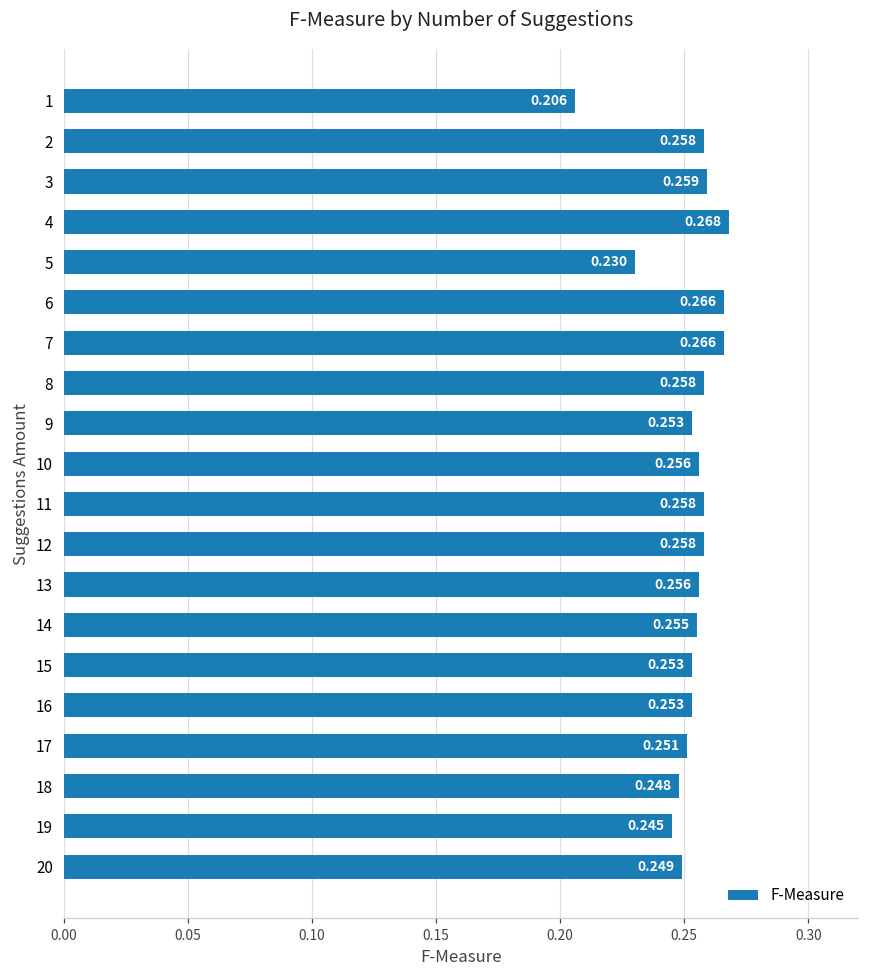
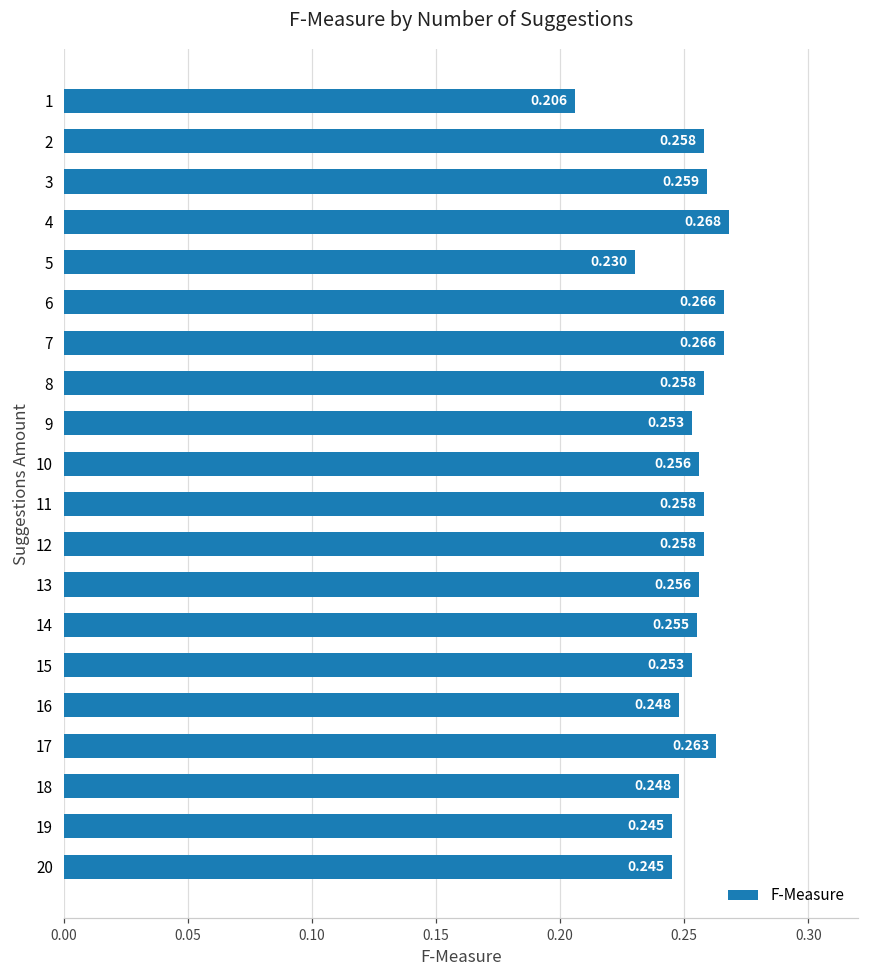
  {
    "1": 0.206,
    "2": 0.258,
    "3": 0.259,
    "4": 0.268,
    "5": 0.230,
    "6": 0.266,
    "7": 0.266,
    "8": 0.258,
    "9": 0.253,
    "10": 0.256,
    "11": 0.258,
    "12": 0.258,
    "13": 0.256,
    "14": 0.255,
    "15": 0.253,
-   "16": 0.253,
-   "17": 0.251,
+   "16": 0.248,
+   "17": 0.263,
    "18": 0.248,
    "19": 0.245,
-   "20": 0.249
+   "20": 0.245
  }
